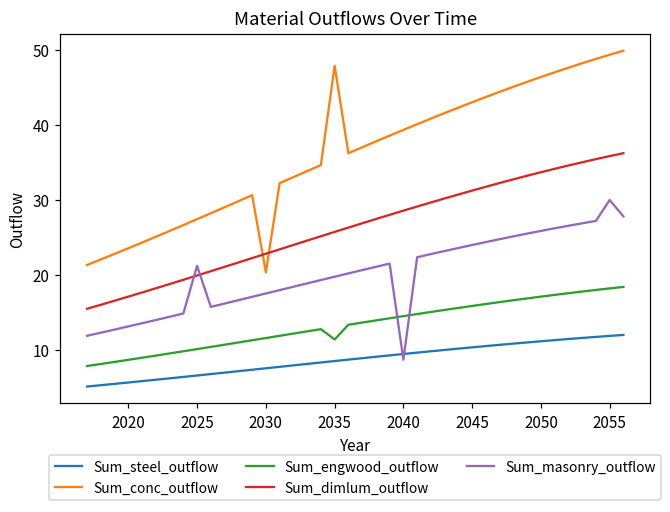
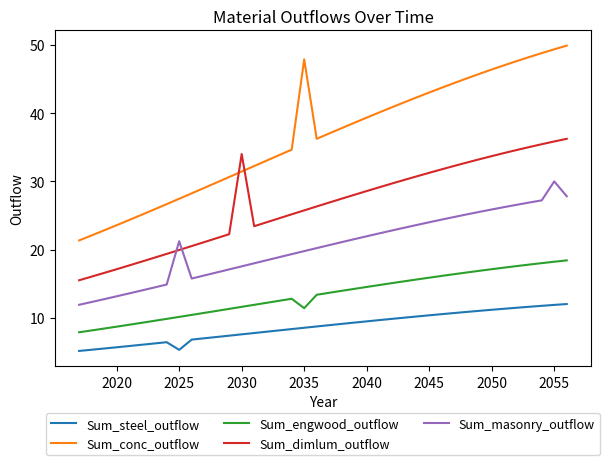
  {
    "Sum_steel_outflow": {
      "2020": 6,
-     "2025": 7,
+     "2025": 5,
      "2030": 8,
      "2035": 9,
      "2040": 9,
      "2045": 10,
      "2050": 11,
      "2055": 12
    },
    "Sum_conc_outflow": {
      "2020": 24,
      "2025": 27,
-     "2030": 20,
+     "2030": 31,
      "2035": 48,
      "2040": 39,
      "2045": 43,
      "2050": 46,
      "2055": 49
    },
    "Sum_engwood_outflow": {
      "2020": 9,
      "2025": 10,
      "2030": 12,
      "2035": 11,
      "2040": 15,
      "2045": 16,
      "2050": 17,
      "2055": 18
    },
    "Sum_dimlum_outflow": {
      "2020": 17,
      "2025": 20,
-     "2030": 23,
+     "2030": 34,
      "2035": 26,
      "2040": 29,
      "2045": 31,
      "2050": 34,
      "2055": 36
    },
    "Sum_masonry_outflow": {
      "2020": 13,
      "2025": 21,
      "2030": 18,
      "2035": 20,
-     "2040": 9,
+     "2040": 22,
      "2045": 24,
      "2050": 26,
      "2055": 30
    }
  }
